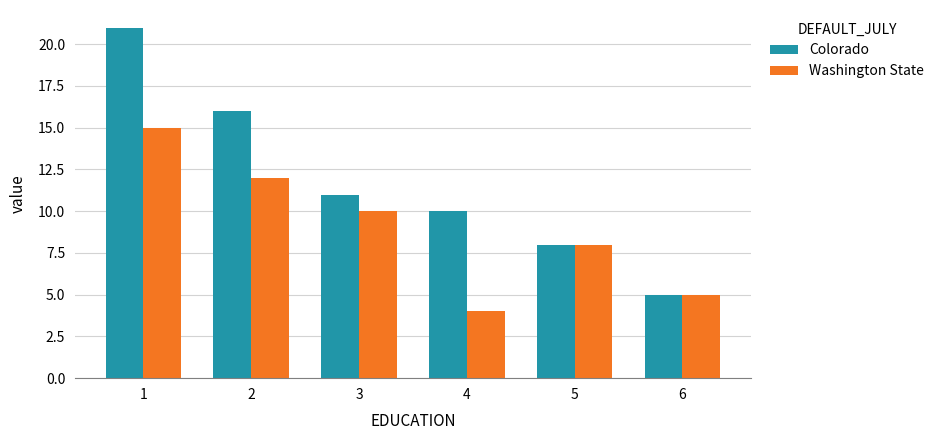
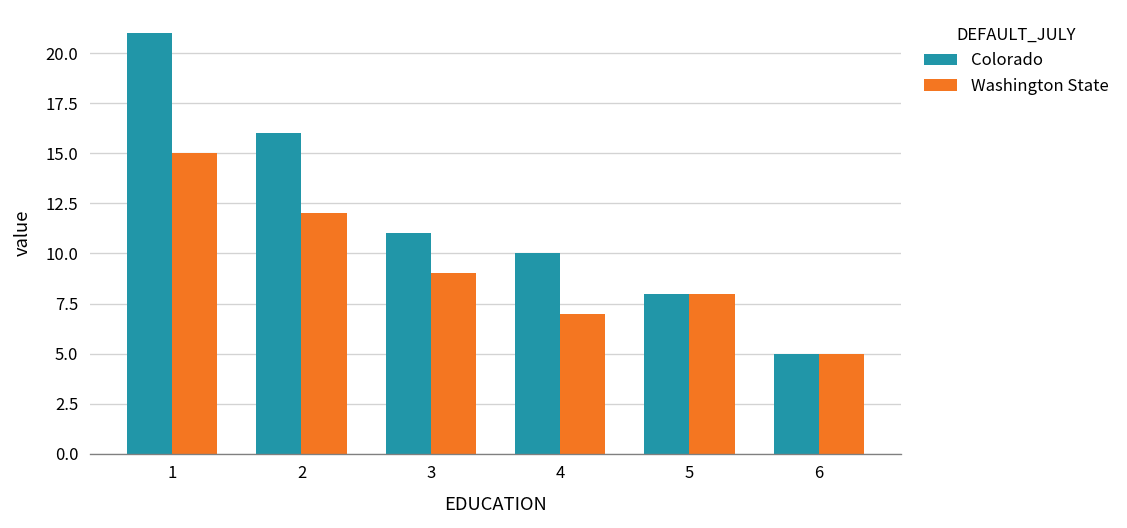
  {
    "Colorado": {
      "1": 21,
      "2": 16,
      "3": 11,
      "4": 10,
      "5": 8,
      "6": 5
    },
    "Washington State": {
      "1": 15,
      "2": 12,
-     "3": 10,
-     "4": 4,
+     "3": 9,
+     "4": 7,
      "5": 8,
      "6": 5
    }
  }
